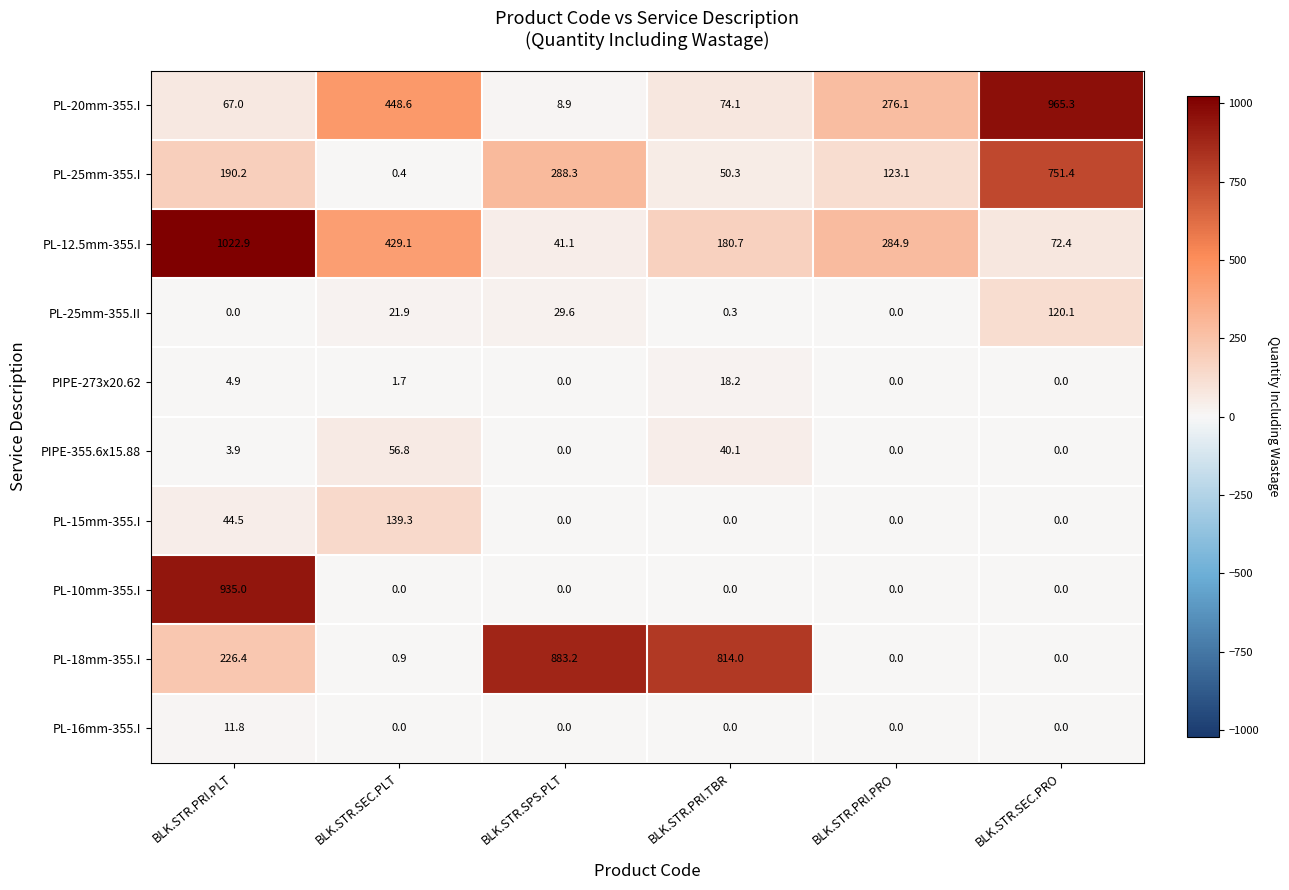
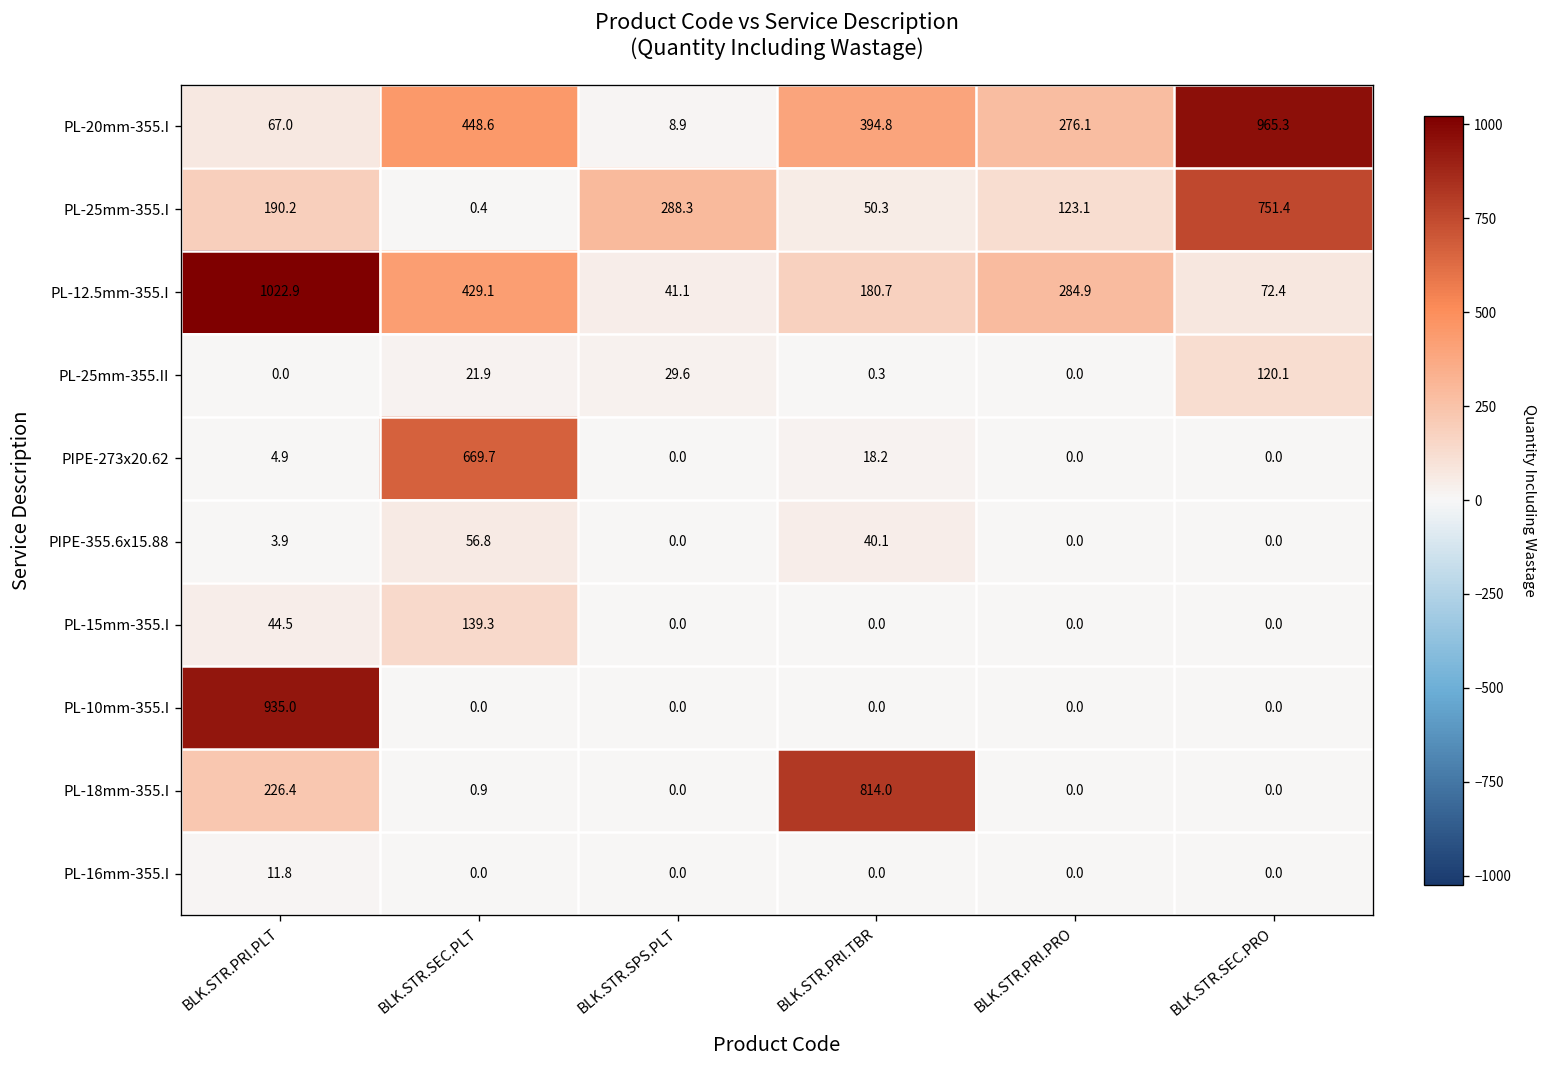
  {
    "PL-20mm-355.I": {
      "BLK.STR.PRI.PLT": 67.0,
      "BLK.STR.SEC.PLT": 448.6,
      "BLK.STR.SPS.PLT": 8.9,
-     "BLK.STR.PRI.TBR": 74.1,
+     "BLK.STR.PRI.TBR": 394.8,
      "BLK.STR.PRI.PRO": 276.1,
      "BLK.STR.SEC.PRO": 965.3
    },
    "PL-25mm-355.I": {
      "BLK.STR.PRI.PLT": 190.2,
      "BLK.STR.SEC.PLT": 0.4,
      "BLK.STR.SPS.PLT": 288.3,
      "BLK.STR.PRI.TBR": 50.3,
      "BLK.STR.PRI.PRO": 123.1,
      "BLK.STR.SEC.PRO": 751.4
    },
    "PL-12.5mm-355.I": {
      "BLK.STR.PRI.PLT": 1022.9,
      "BLK.STR.SEC.PLT": 429.1,
      "BLK.STR.SPS.PLT": 41.1,
      "BLK.STR.PRI.TBR": 180.7,
      "BLK.STR.PRI.PRO": 284.9,
      "BLK.STR.SEC.PRO": 72.4
    },
    "PL-25mm-355.II": {
      "BLK.STR.PRI.PLT": 0.0,
      "BLK.STR.SEC.PLT": 21.9,
      "BLK.STR.SPS.PLT": 29.6,
      "BLK.STR.PRI.TBR": 0.3,
      "BLK.STR.PRI.PRO": 0.0,
      "BLK.STR.SEC.PRO": 120.1
    },
    "PIPE-273x20.62": {
      "BLK.STR.PRI.PLT": 4.9,
-     "BLK.STR.SEC.PLT": 1.7,
+     "BLK.STR.SEC.PLT": 669.7,
      "BLK.STR.SPS.PLT": 0.0,
      "BLK.STR.PRI.TBR": 18.2,
      "BLK.STR.PRI.PRO": 0.0,
      "BLK.STR.SEC.PRO": 0.0
    },
    "PIPE-355.6x15.88": {
      "BLK.STR.PRI.PLT": 3.9,
      "BLK.STR.SEC.PLT": 56.8,
      "BLK.STR.SPS.PLT": 0.0,
      "BLK.STR.PRI.TBR": 40.1,
      "BLK.STR.PRI.PRO": 0.0,
      "BLK.STR.SEC.PRO": 0.0
    },
    "PL-15mm-355.I": {
      "BLK.STR.PRI.PLT": 44.5,
      "BLK.STR.SEC.PLT": 139.3,
      "BLK.STR.SPS.PLT": 0.0,
      "BLK.STR.PRI.TBR": 0.0,
      "BLK.STR.PRI.PRO": 0.0,
      "BLK.STR.SEC.PRO": 0.0
    },
    "PL-10mm-355.I": {
      "BLK.STR.PRI.PLT": 935.0,
      "BLK.STR.SEC.PLT": 0.0,
      "BLK.STR.SPS.PLT": 0.0,
      "BLK.STR.PRI.TBR": 0.0,
      "BLK.STR.PRI.PRO": 0.0,
      "BLK.STR.SEC.PRO": 0.0
    },
    "PL-18mm-355.I": {
      "BLK.STR.PRI.PLT": 226.4,
      "BLK.STR.SEC.PLT": 0.9,
-     "BLK.STR.SPS.PLT": 883.2,
+     "BLK.STR.SPS.PLT": 0.0,
      "BLK.STR.PRI.TBR": 814.0,
      "BLK.STR.PRI.PRO": 0.0,
      "BLK.STR.SEC.PRO": 0.0
    },
    "PL-16mm-355.I": {
      "BLK.STR.PRI.PLT": 11.8,
      "BLK.STR.SEC.PLT": 0.0,
      "BLK.STR.SPS.PLT": 0.0,
      "BLK.STR.PRI.TBR": 0.0,
      "BLK.STR.PRI.PRO": 0.0,
      "BLK.STR.SEC.PRO": 0.0
    }
  }
